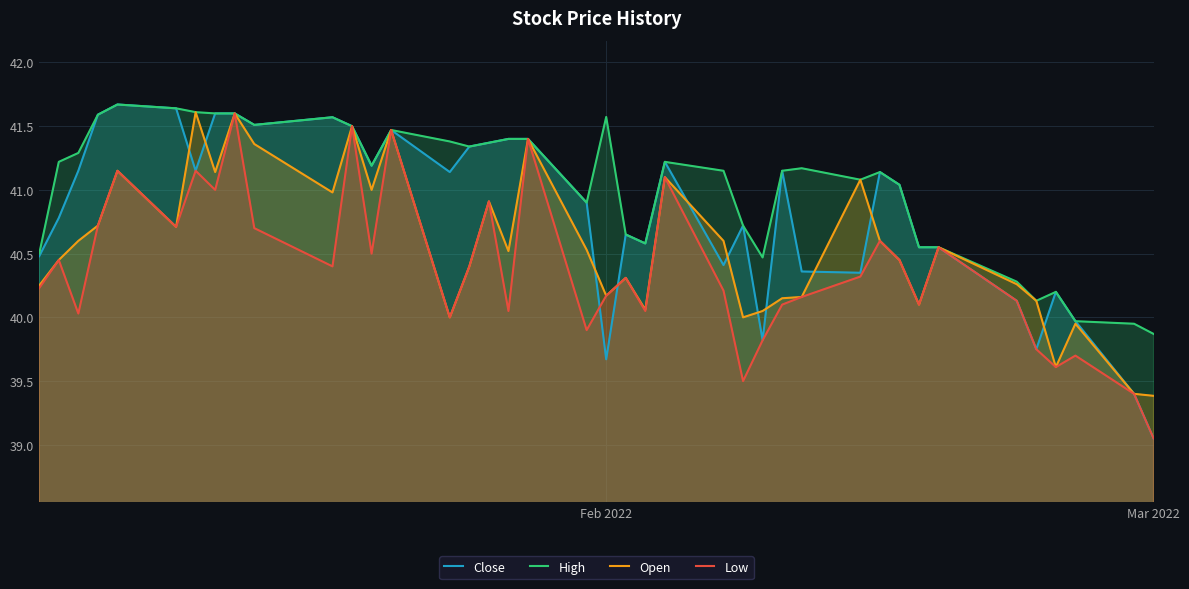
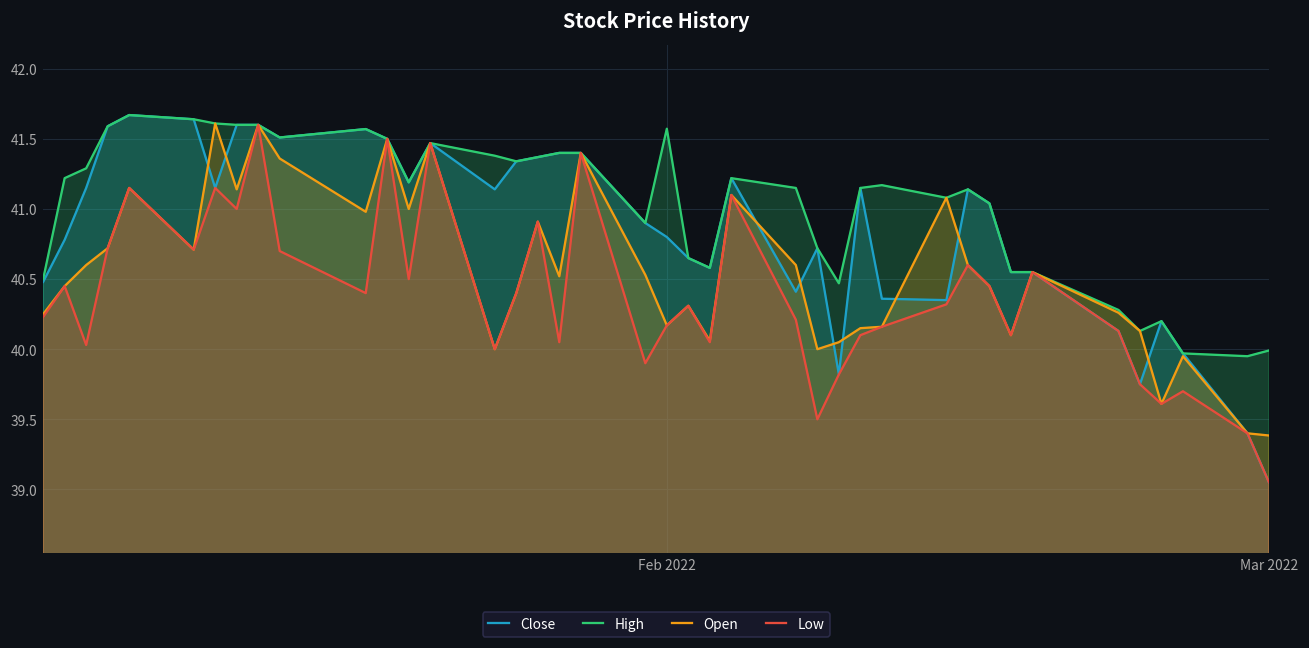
  {
    "Close": {
-     "Feb 2022": 39.67
+     "Feb 2022": 40.80
    },
    "High": {
      "Feb 2022": 41.57,
-     "Mar 2022": 39.87
+     "Mar 2022": 39.99
    },
    "Open": {
      "Mar 2022": 39.38
    }
  }
